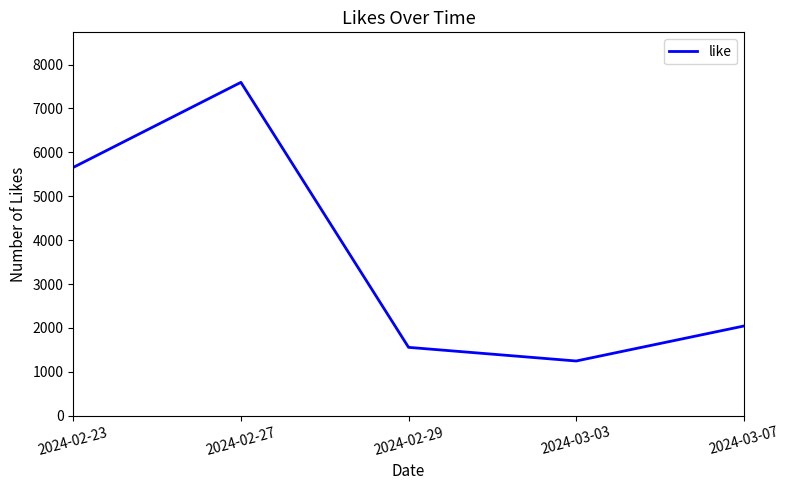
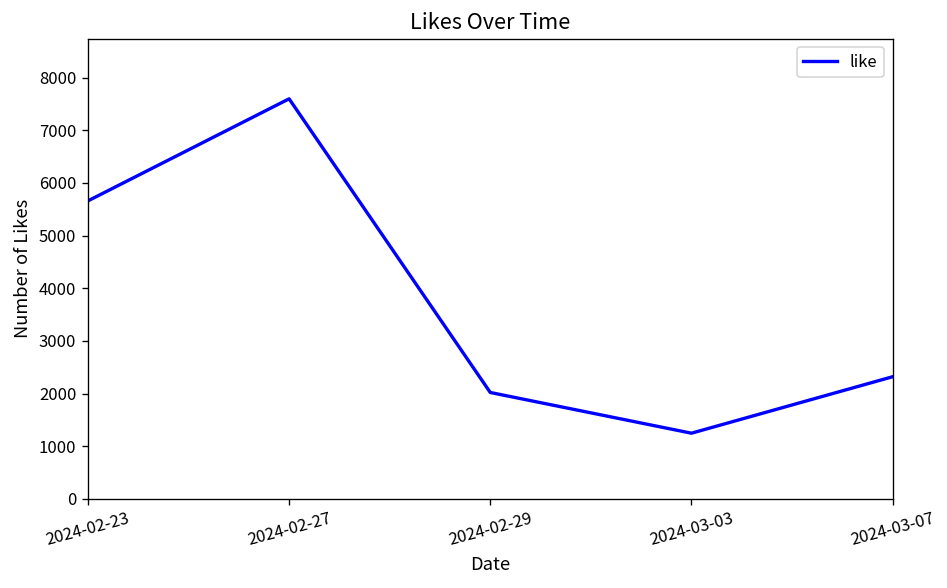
  {
    "2024-02-23": 5700,
    "2024-02-27": 7600,
-   "2024-02-29": 1600,
+   "2024-02-29": 2000,
    "2024-03-03": 1200,
-   "2024-03-07": 2000
+   "2024-03-07": 2300
  }
